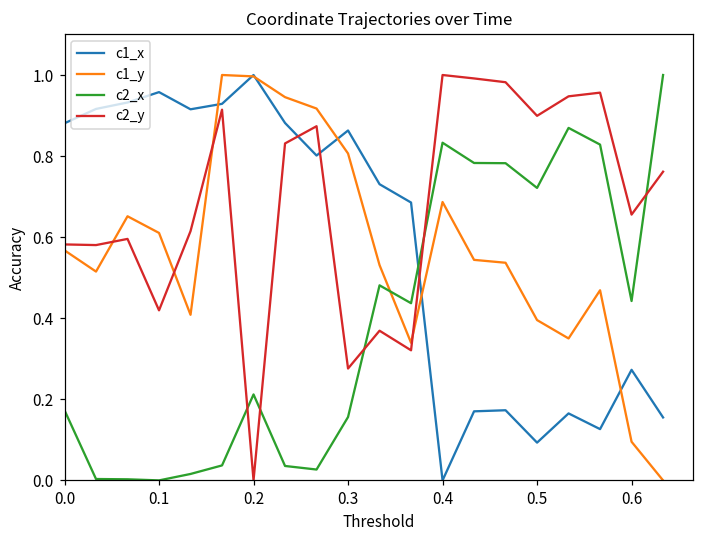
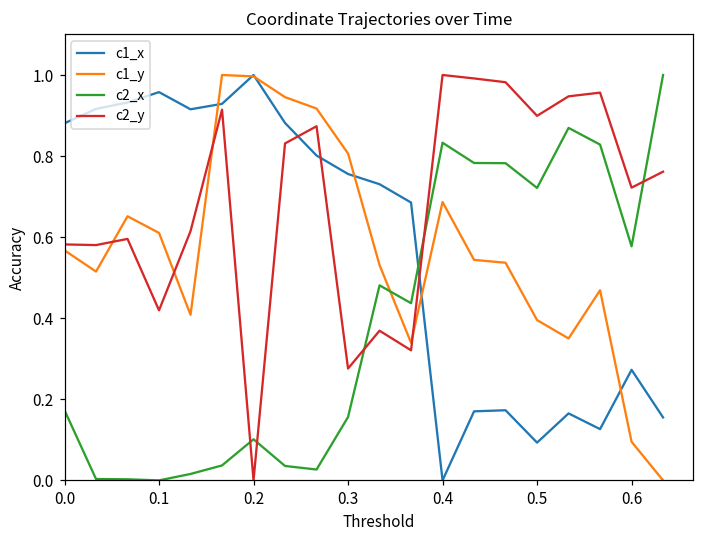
  {
    "c1_x": {
      "0.0": 0.88,
      "0.1": 0.96,
-     "0.3": 0.86,
+     "0.3": 0.76,
      "0.4": 0.00,
      "0.5": 0.09,
      "0.6": 0.27
    },
    "c1_y": {
      "0.0": 0.57,
      "0.1": 0.61,
      "0.3": 0.81,
      "0.4": 0.69,
      "0.5": 0.40,
      "0.6": 0.10
    },
    "c2_x": {
      "0.0": 0.17,
      "0.1": 0.00,
-     "0.2": 0.21,
+     "0.2": 0.10,
      "0.3": 0.16,
      "0.4": 0.83,
      "0.5": 0.72,
-     "0.6": 0.44
+     "0.6": 0.58
    },
    "c2_y": {
      "0.0": 0.58,
      "0.1": 0.42,
      "0.2": 0.00,
      "0.3": 0.28,
      "0.4": 1.00,
      "0.5": 0.90,
-     "0.6": 0.66
+     "0.6": 0.72
    }
  }
